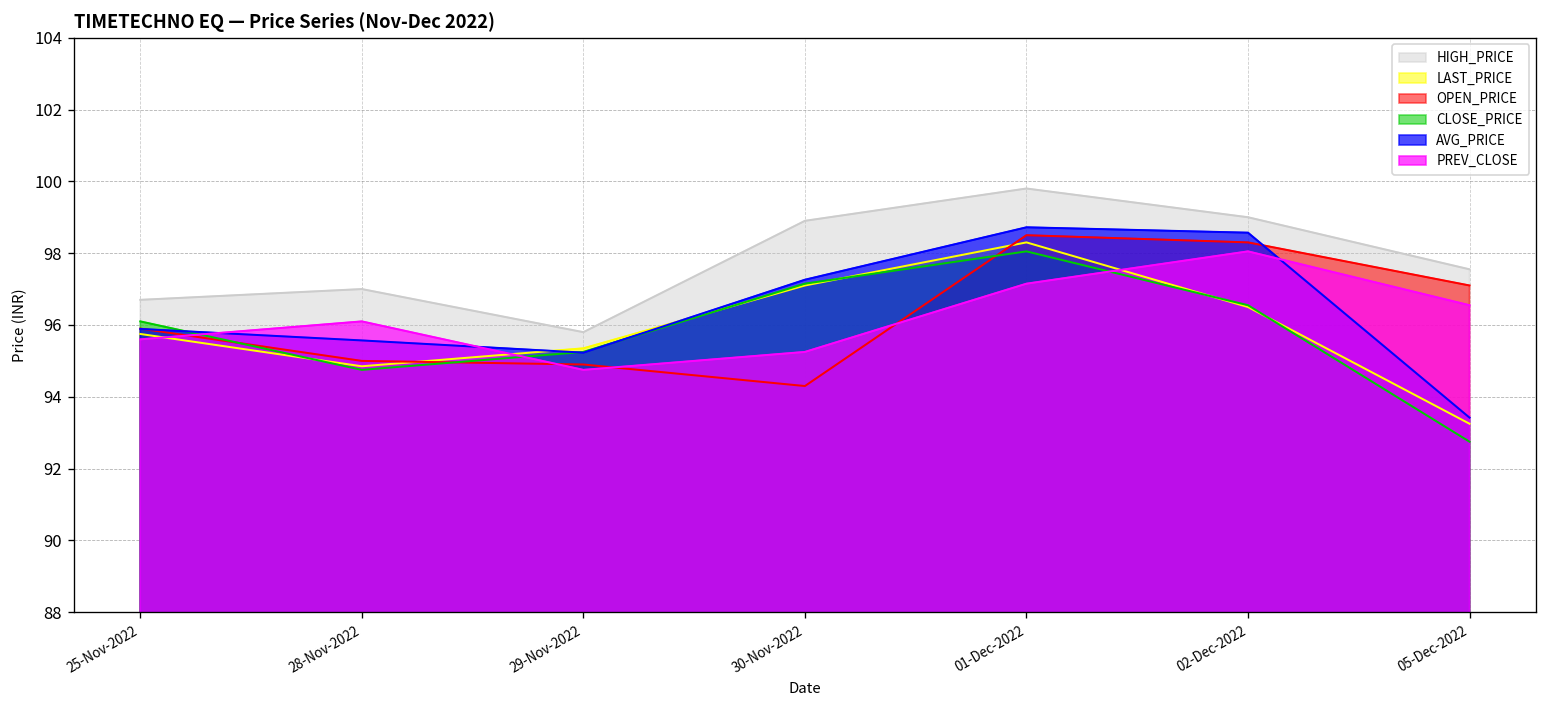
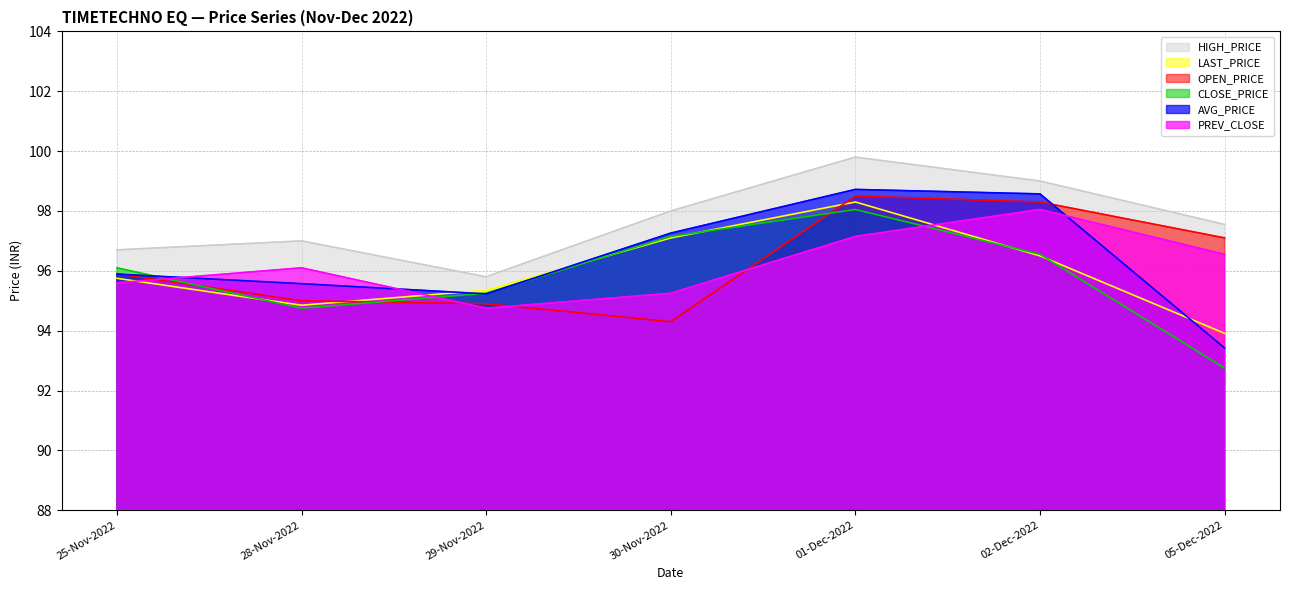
  {
    "HIGH_PRICE": {
      "25-Nov-2022": 96.7,
      "28-Nov-2022": 97.0,
      "29-Nov-2022": 95.8,
-     "30-Nov-2022": 98.9,
+     "30-Nov-2022": 98.0,
      "01-Dec-2022": 99.8,
      "02-Dec-2022": 99.0,
      "05-Dec-2022": 97.6
    },
    "LAST_PRICE": {
      "25-Nov-2022": 95.8,
      "28-Nov-2022": 94.9,
      "29-Nov-2022": 95.4,
      "01-Dec-2022": 98.3,
-     "05-Dec-2022": 93.3
+     "05-Dec-2022": 93.9
    },
    "OPEN_PRICE": {
      "28-Nov-2022": 95.0,
      "29-Nov-2022": 94.9,
      "30-Nov-2022": 94.3,
      "01-Dec-2022": 98.5,
      "02-Dec-2022": 98.3,
      "05-Dec-2022": 97.1
    },
    "CLOSE_PRICE": {
      "25-Nov-2022": 96.1,
      "28-Nov-2022": 94.8,
      "01-Dec-2022": 98.1,
      "05-Dec-2022": 92.8
    },
    "AVG_PRICE": {
      "28-Nov-2022": 95.6,
      "30-Nov-2022": 97.3,
      "01-Dec-2022": 98.7,
      "02-Dec-2022": 98.6,
      "05-Dec-2022": 93.4
    },
    "PREV_CLOSE": {
      "25-Nov-2022": 95.6,
      "28-Nov-2022": 96.1,
      "29-Nov-2022": 94.8,
      "30-Nov-2022": 95.3,
      "01-Dec-2022": 97.2,
      "02-Dec-2022": 98.1,
      "05-Dec-2022": 96.6
    }
  }
